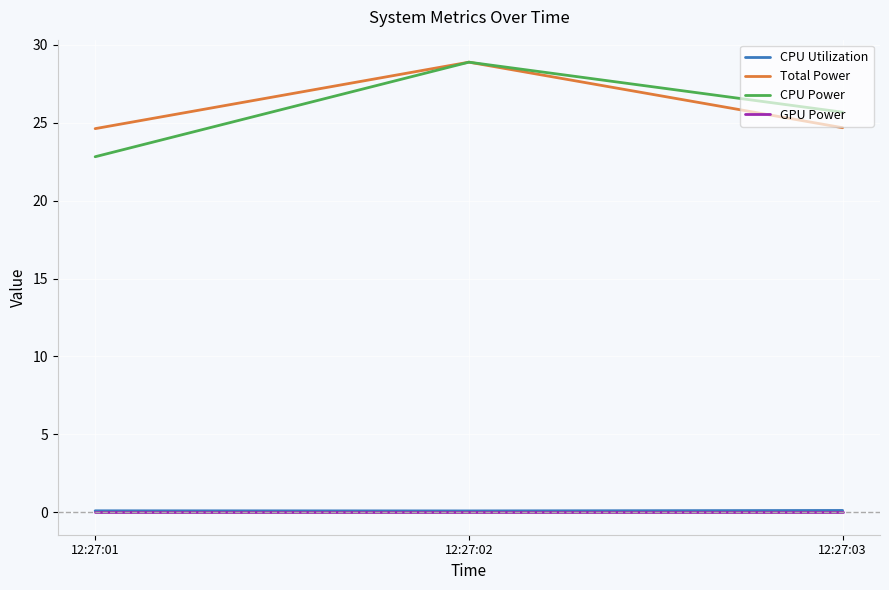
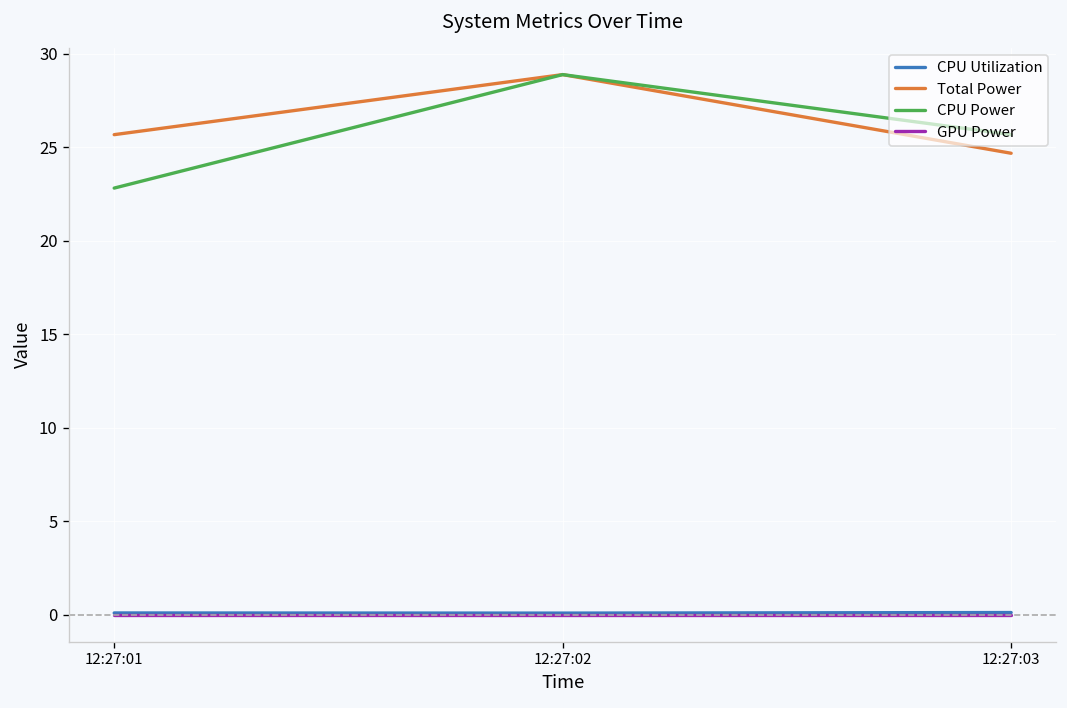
  {
    "Total Power": {
-     "12:27:01": 24.6,
+     "12:27:01": 25.7,
      "12:27:03": 24.7
    },
    "CPU Power": {
      "12:27:01": 22.8
    }
  }
